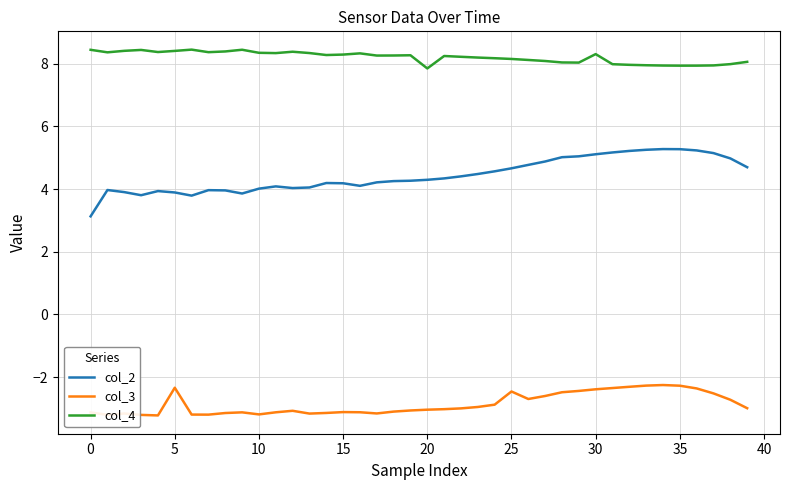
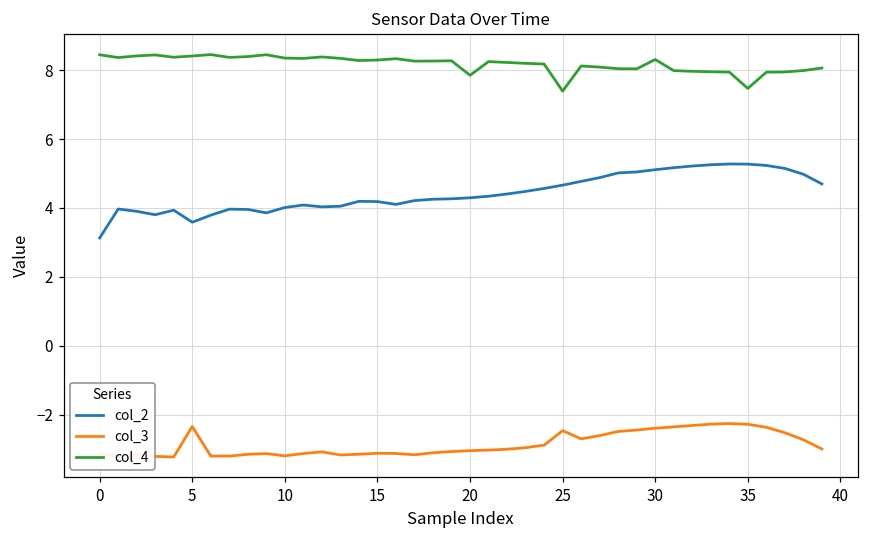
  {
    "col_2": {
      "0": 3.1,
-     "5": 3.9,
+     "5": 3.6,
      "10": 4.0,
      "15": 4.2,
      "20": 4.3,
      "25": 4.7,
      "30": 5.1,
      "35": 5.3
    },
    "col_3": {
      "5": -2.3,
      "10": -3.2,
      "15": -3.1,
      "20": -3.0,
      "25": -2.5,
      "30": -2.4,
      "35": -2.3
    },
    "col_4": {
      "0": 8.4,
      "5": 8.4,
      "10": 8.4,
      "15": 8.3,
      "20": 7.9,
-     "25": 8.2,
+     "25": 7.4,
      "30": 8.3,
-     "35": 7.9
+     "35": 7.5
    }
  }
